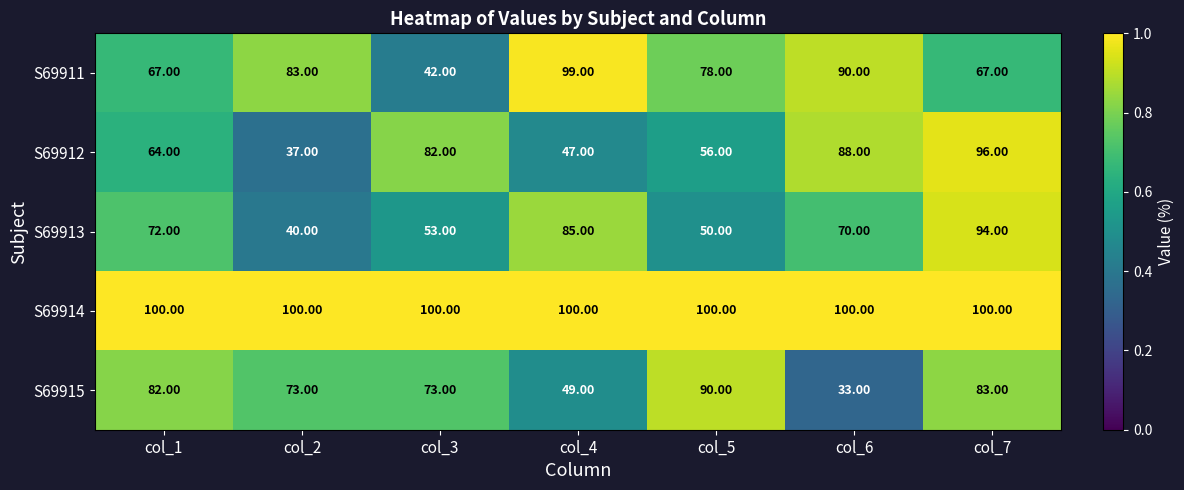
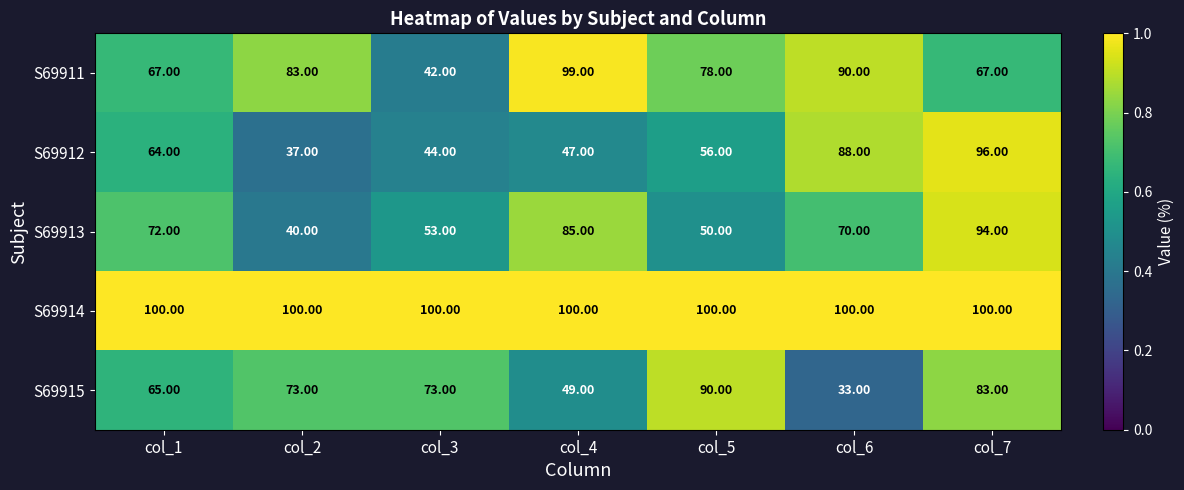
  {
    "S69911": {
      "col_1": 67.00,
      "col_2": 83.00,
      "col_3": 42.00,
      "col_4": 99.00,
      "col_5": 78.00,
      "col_6": 90.00,
      "col_7": 67.00
    },
    "S69912": {
      "col_1": 64.00,
      "col_2": 37.00,
-     "col_3": 82.00,
+     "col_3": 44.00,
      "col_4": 47.00,
      "col_5": 56.00,
      "col_6": 88.00,
      "col_7": 96.00
    },
    "S69913": {
      "col_1": 72.00,
      "col_2": 40.00,
      "col_3": 53.00,
      "col_4": 85.00,
      "col_5": 50.00,
      "col_6": 70.00,
      "col_7": 94.00
    },
    "S69914": {
      "col_1": 100.00,
      "col_2": 100.00,
      "col_3": 100.00,
      "col_4": 100.00,
      "col_5": 100.00,
      "col_6": 100.00,
      "col_7": 100.00
    },
    "S69915": {
-     "col_1": 82.00,
+     "col_1": 65.00,
      "col_2": 73.00,
      "col_3": 73.00,
      "col_4": 49.00,
      "col_5": 90.00,
      "col_6": 33.00,
      "col_7": 83.00
    }
  }
